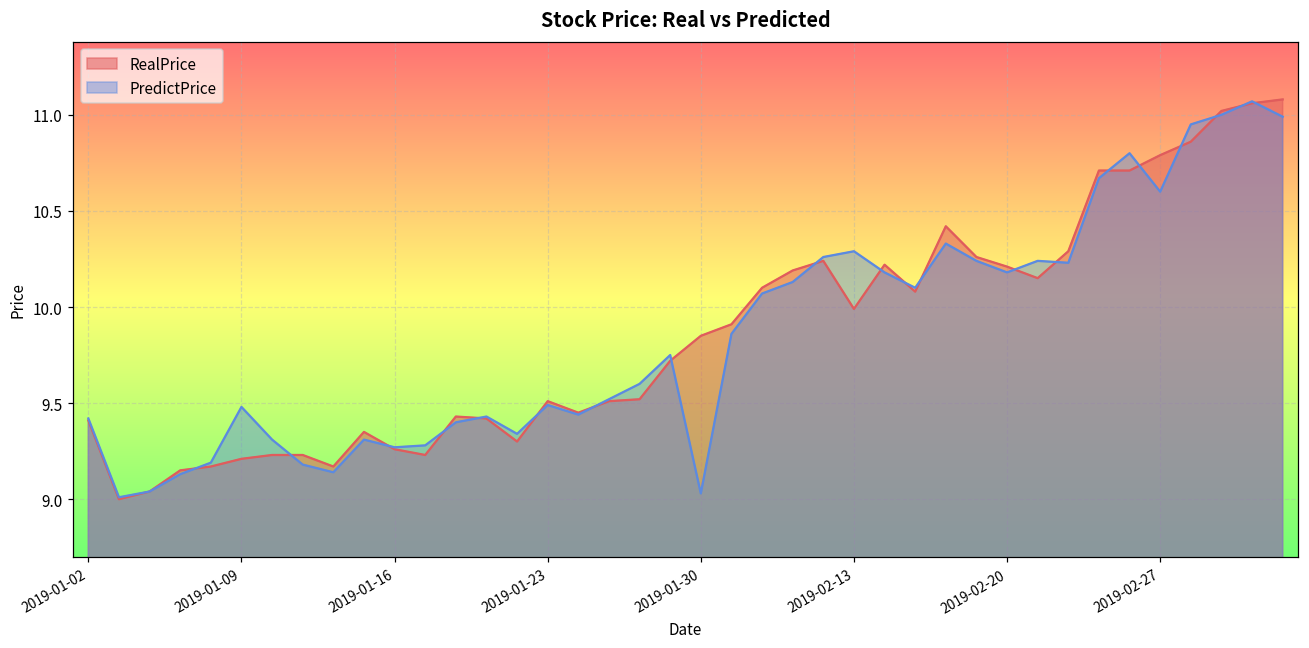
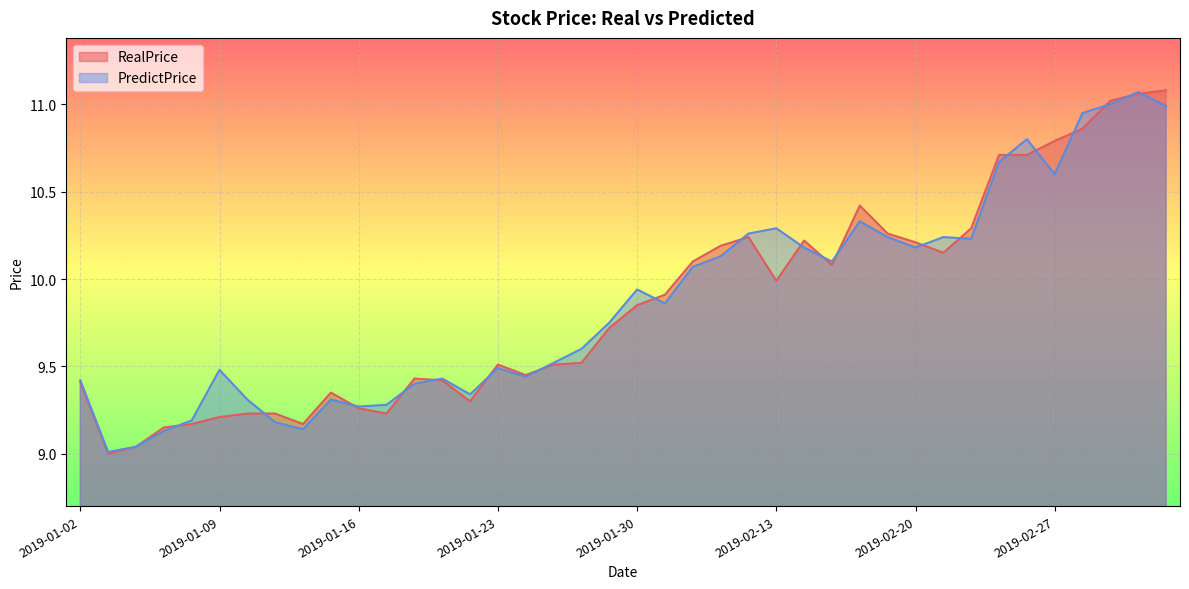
  {
    "RealPrice": {
      "2019-01-09": 9.21,
      "2019-01-23": 9.51,
      "2019-01-30": 9.85,
      "2019-02-13": 9.99,
      "2019-02-20": 10.21,
      "2019-02-27": 10.79
    },
    "PredictPrice": {
      "2019-01-09": 9.48,
      "2019-01-23": 9.49,
-     "2019-01-30": 9.03,
+     "2019-01-30": 9.94,
      "2019-02-13": 10.29,
      "2019-02-20": 10.18,
      "2019-02-27": 10.60
    }
  }
